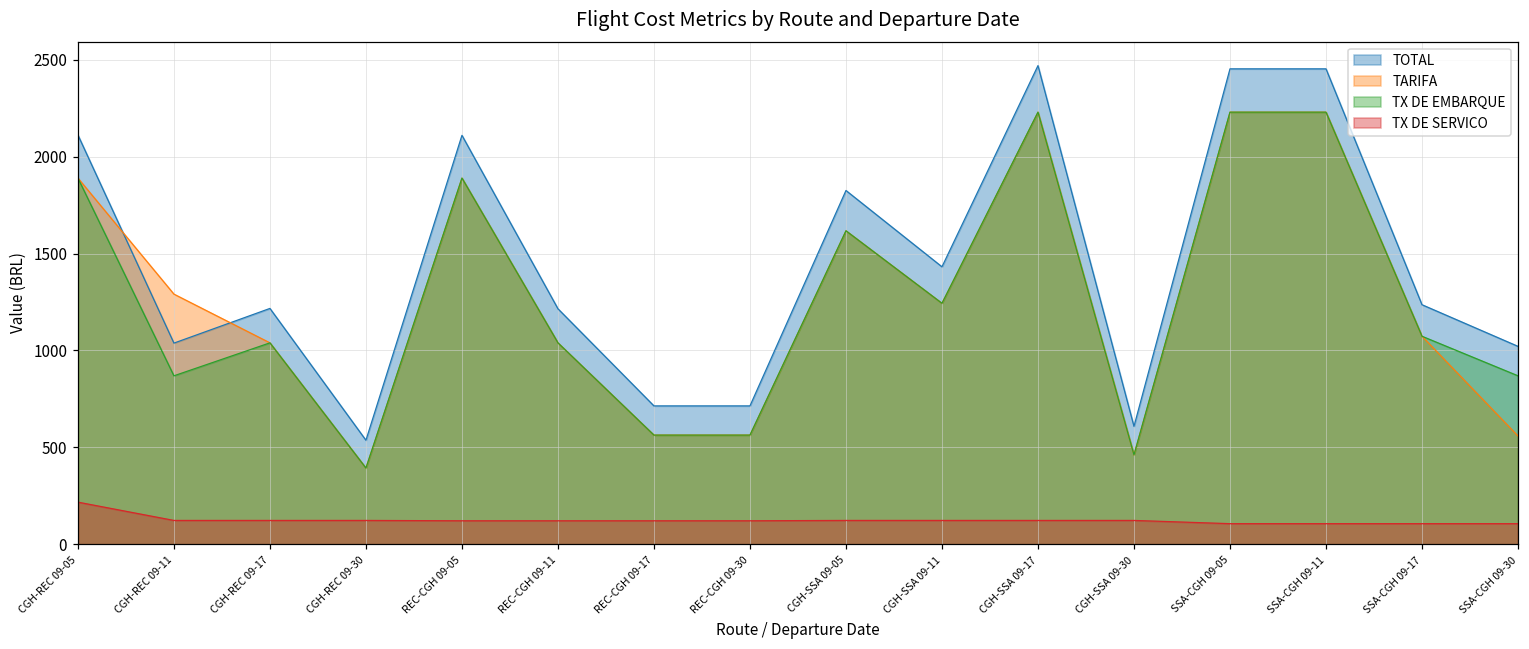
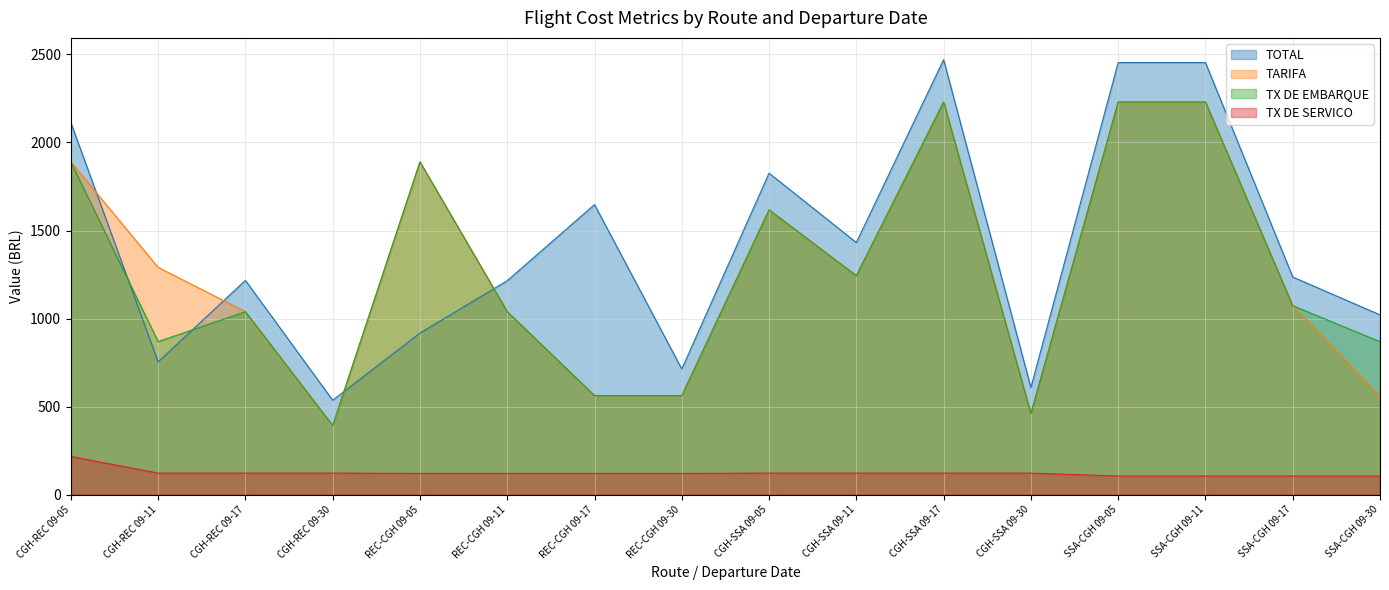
  {
    "TOTAL": {
      "CGH-REC 09-05": 2110,
-     "CGH-REC 09-11": 1040,
+     "CGH-REC 09-11": 750,
      "CGH-REC 09-17": 1220,
      "CGH-REC 09-30": 540,
-     "REC-CGH 09-05": 2110,
+     "REC-CGH 09-05": 920,
      "REC-CGH 09-11": 1220,
-     "REC-CGH 09-17": 710,
+     "REC-CGH 09-17": 1650,
      "REC-CGH 09-30": 710,
      "CGH-SSA 09-05": 1830,
      "CGH-SSA 09-11": 1430,
      "CGH-SSA 09-17": 2470,
      "CGH-SSA 09-30": 610,
      "SSA-CGH 09-05": 2450,
      "SSA-CGH 09-11": 2450,
      "SSA-CGH 09-17": 1240,
      "SSA-CGH 09-30": 1020
    },
    "TX DE EMBARQUE": {
      "CGH-REC 09-11": 870,
      "SSA-CGH 09-30": 870
    }
  }
